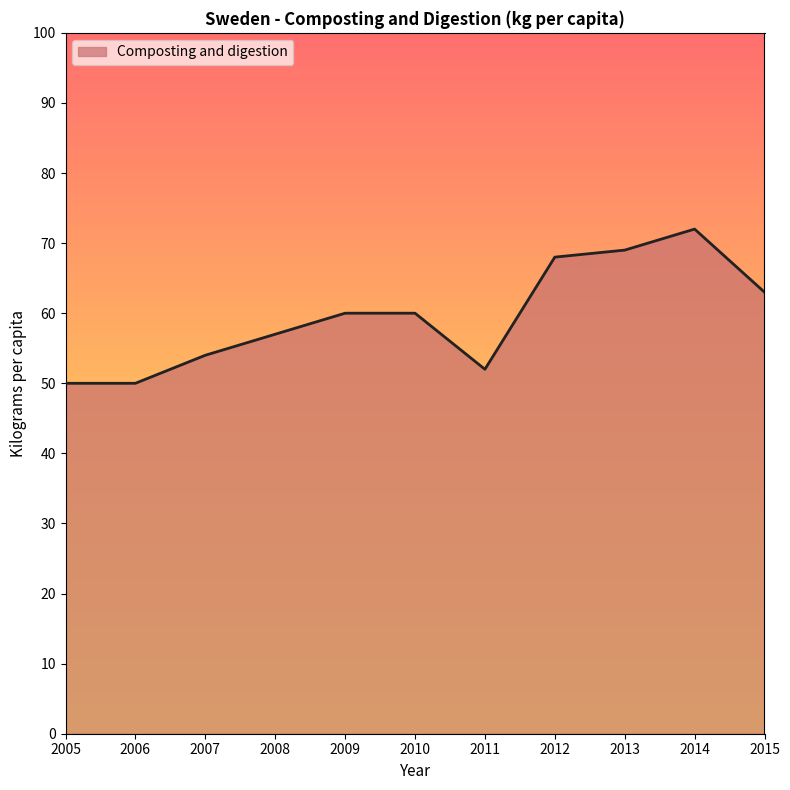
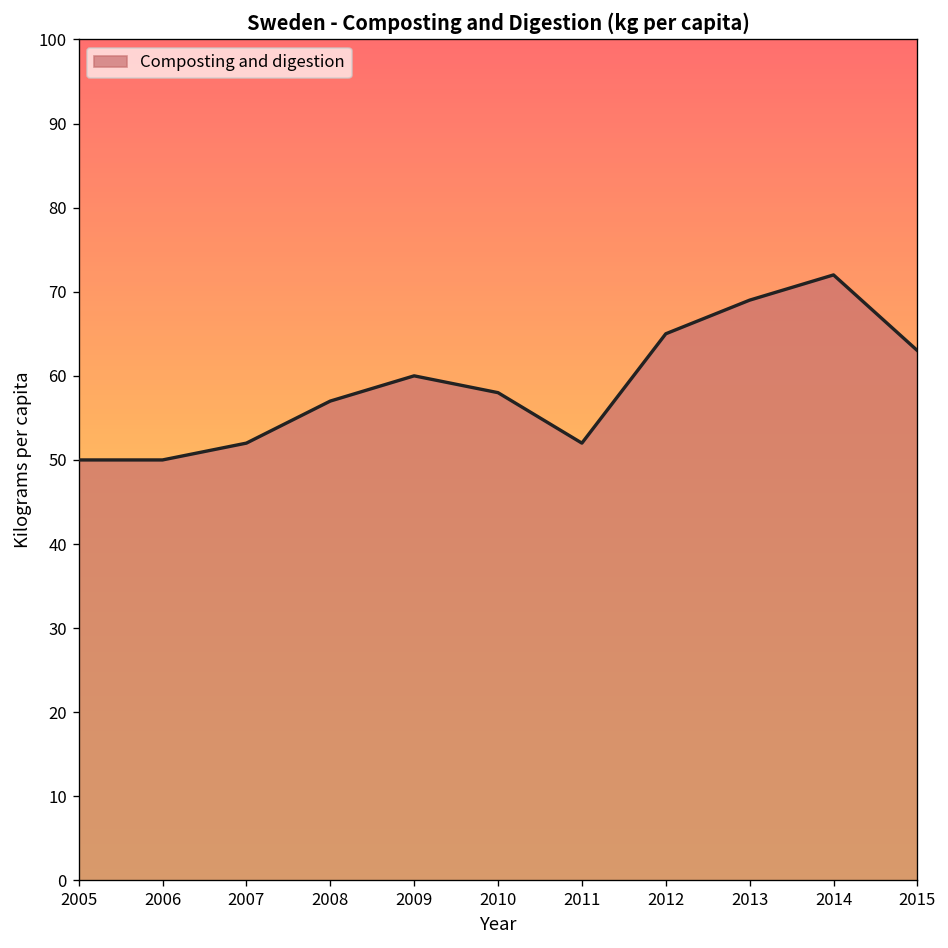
  {
    "2005": 50,
    "2006": 50,
-   "2007": 54,
+   "2007": 52,
    "2008": 57,
    "2009": 60,
-   "2010": 60,
+   "2010": 58,
    "2011": 52,
-   "2012": 68,
+   "2012": 65,
    "2013": 69,
    "2014": 72,
    "2015": 63
  }
